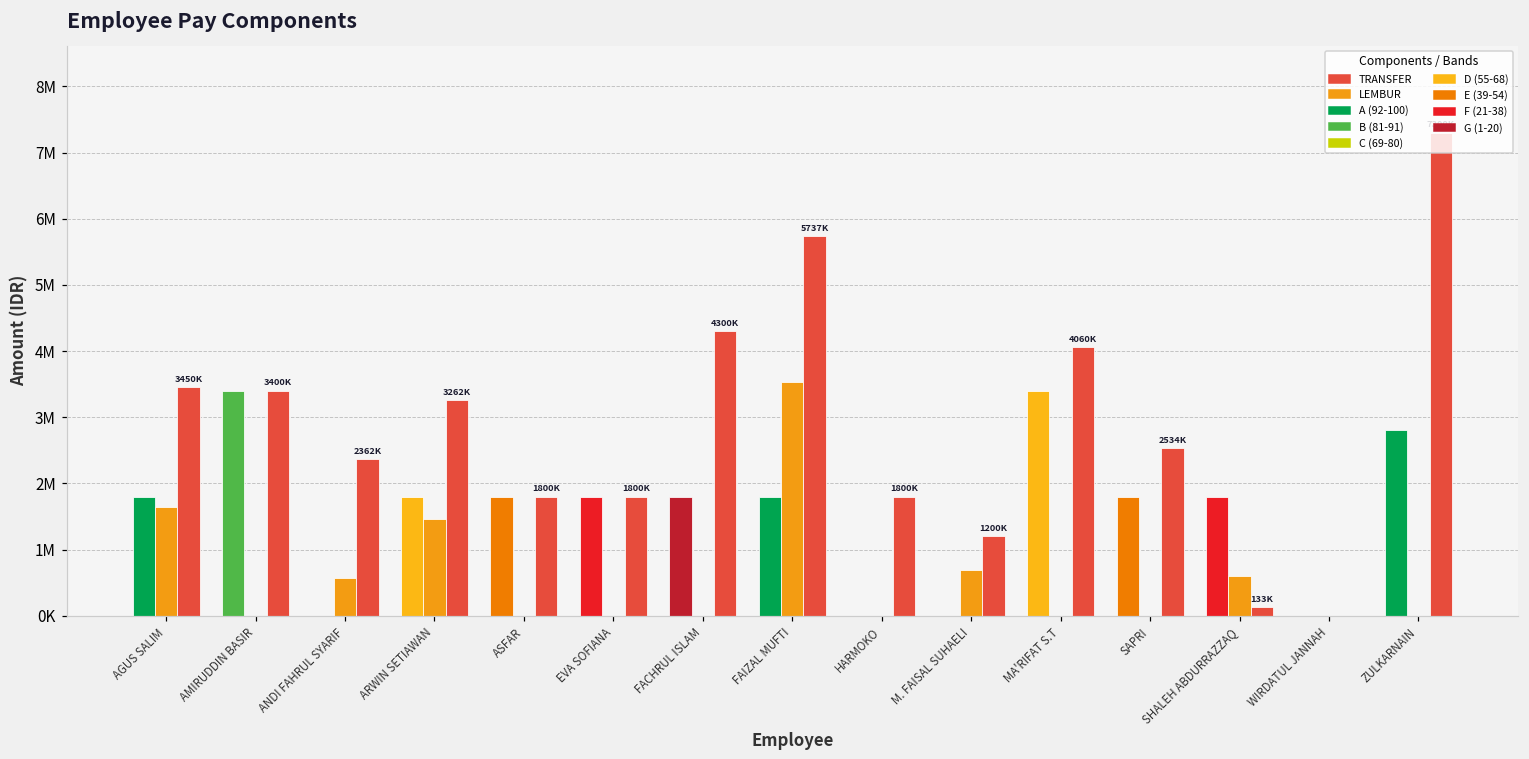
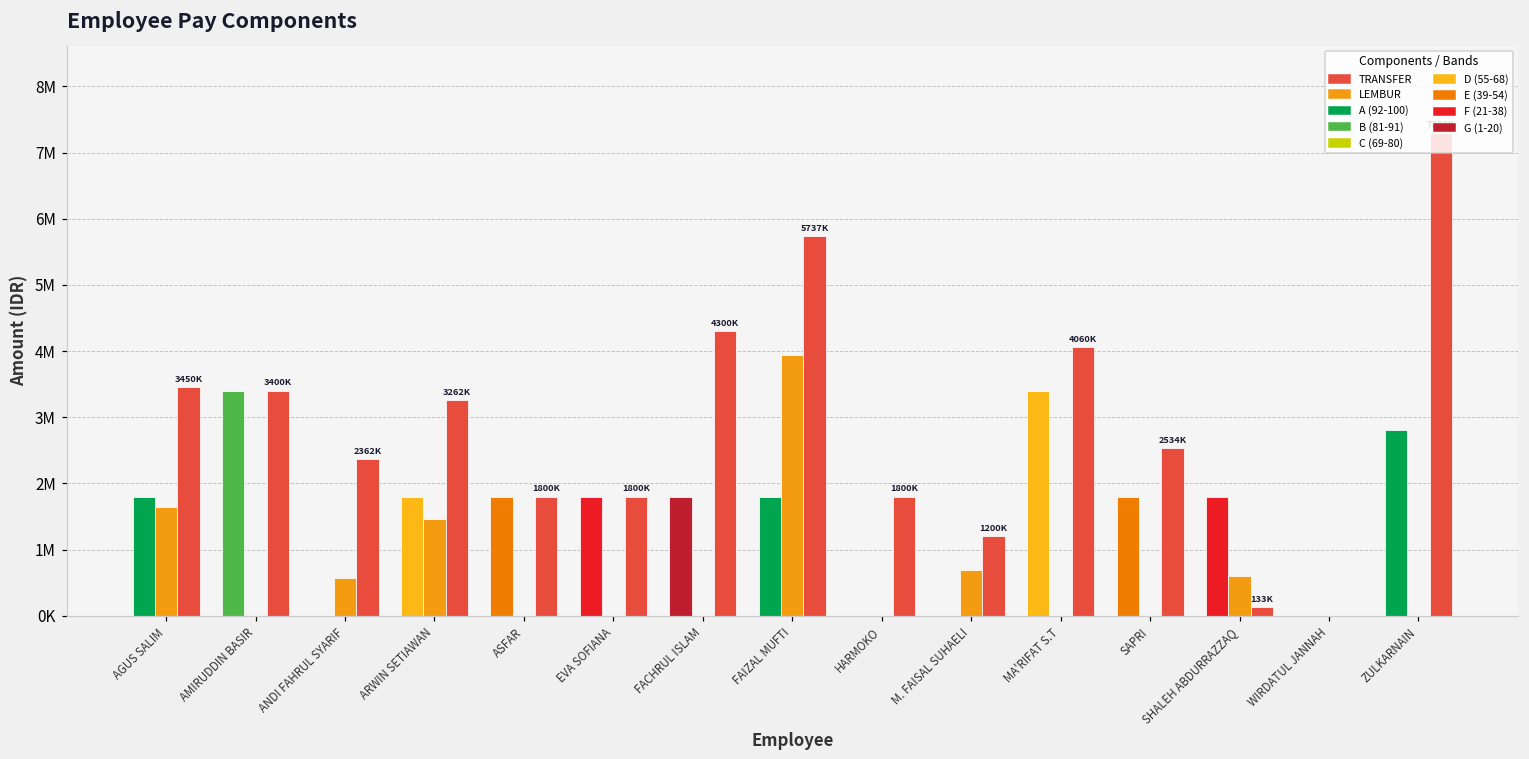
  {
    "LEMBUR": {
      "AGUS SALIM": "1700000",
      "AMIRUDDIN BASIR": "0",
      "ANDI FAHRUL SYARIF": "600000",
      "ARWIN SETIAWAN": "1500000",
      "ASFAR": "0",
      "EVA SOFIANA": "0",
      "FACHRUL ISLAM": "0",
-     "FAIZAL MUFTI": "3500000",
+     "FAIZAL MUFTI": "3900000",
      "HARMOKO": "0",
      "M. FAISAL SUHAELI": "700000",
      "MA'RIFAT S.T": "0",
      "SAPRI": "0",
      "SHALEH ABDURRAZZAQ": "600000",
      "WIRDATUL JANNAH": "0",
      "ZULKARNAIN": "0"
    },
    "TRANSFER": {
      "AGUS SALIM": "3450K",
      "AMIRUDDIN BASIR": "3400K",
      "ANDI FAHRUL SYARIF": "2362K",
      "ARWIN SETIAWAN": "3262K",
      "ASFAR": "1800K",
      "EVA SOFIANA": "1800K",
      "FACHRUL ISLAM": "4300K",
      "FAIZAL MUFTI": "5737K",
      "HARMOKO": "1800K",
      "M. FAISAL SUHAELI": "1200K",
      "MA'RIFAT S.T": "4060K",
      "SAPRI": "2534K",
      "SHALEH ABDURRAZZAQ": "133K"
    }
  }
